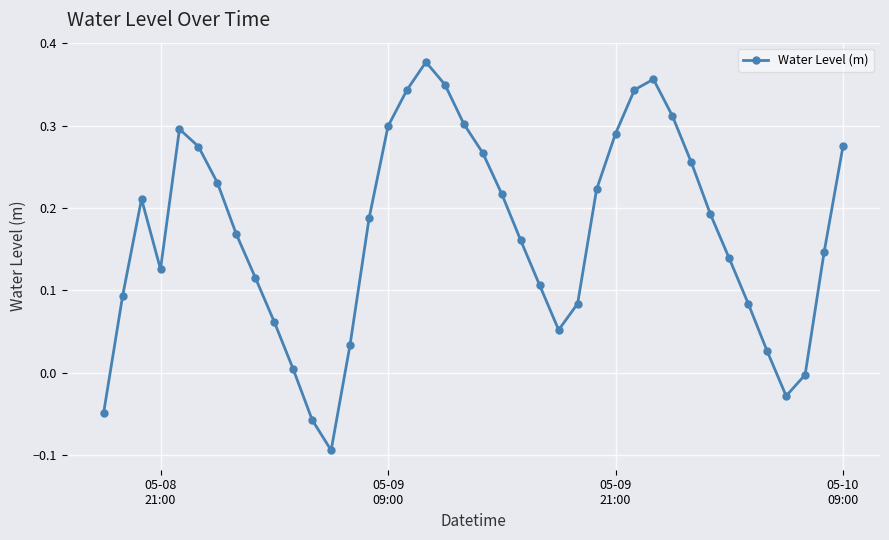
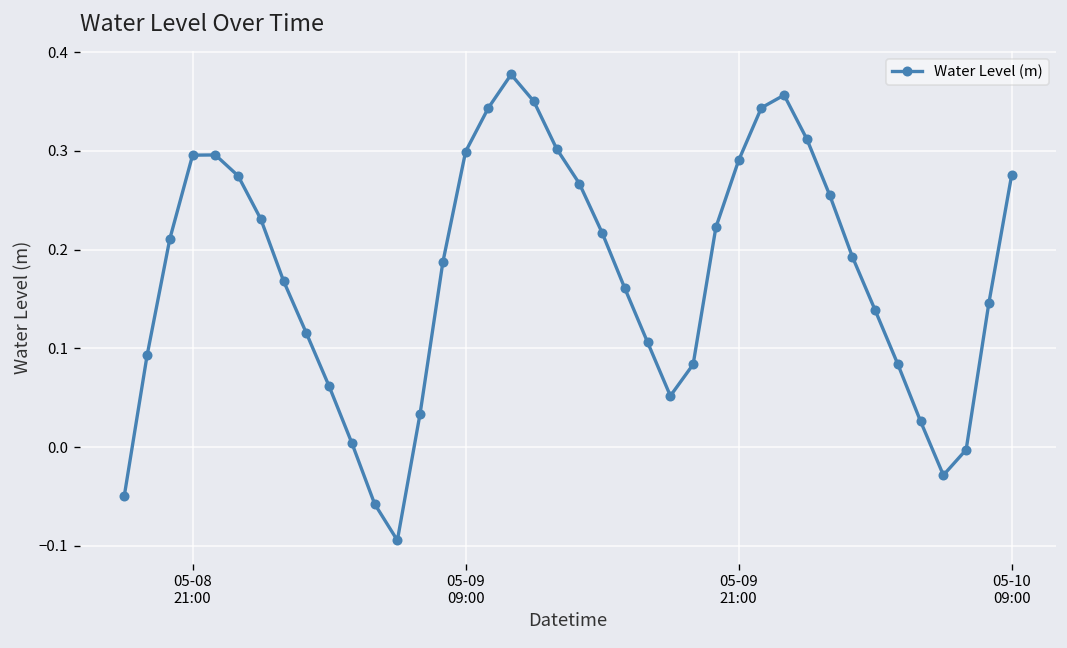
  {
-   "05-08 21:00": 0.13,
+   "05-08 21:00": 0.30,
    "05-09 09:00": 0.30,
    "05-09 21:00": 0.29,
    "05-10 09:00": 0.28
  }
